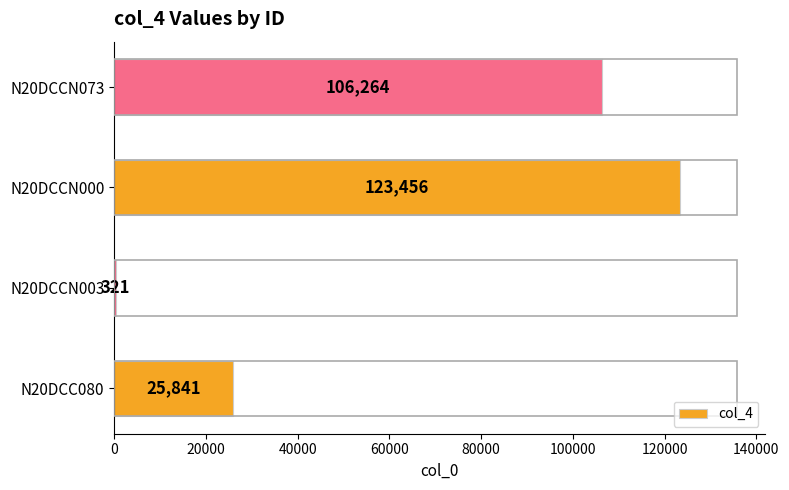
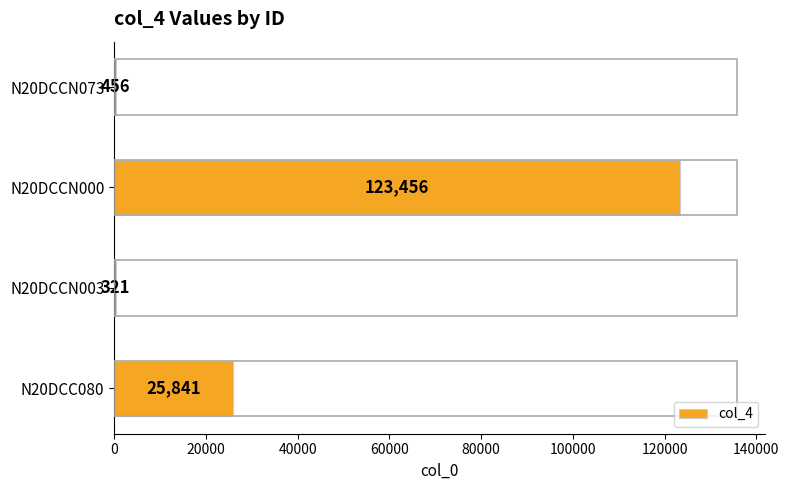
  {
-   "N20DCCN073": "106,264",
+   "N20DCCN073": "456",
    "N20DCCN000": "123,456",
    "N20DCCN003": "321",
    "N20DCC080": "25,841"
  }
